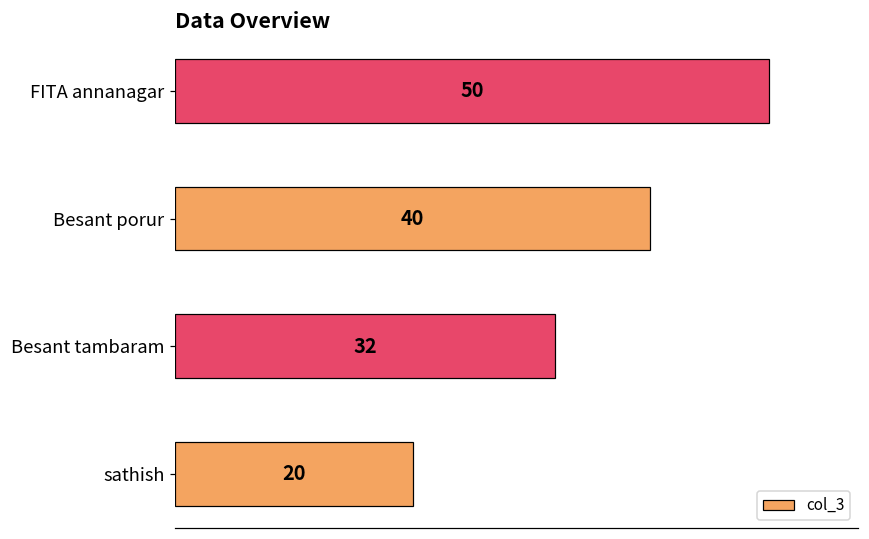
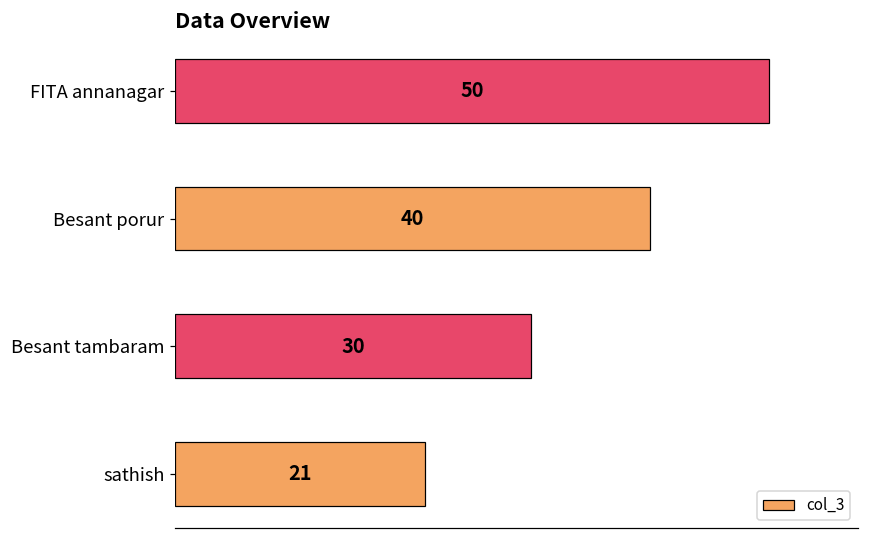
  {
    "FITA annanagar": 50,
    "Besant porur": 40,
-   "Besant tambaram": 32,
-   "sathish": 20
+   "Besant tambaram": 30,
+   "sathish": 21
  }
